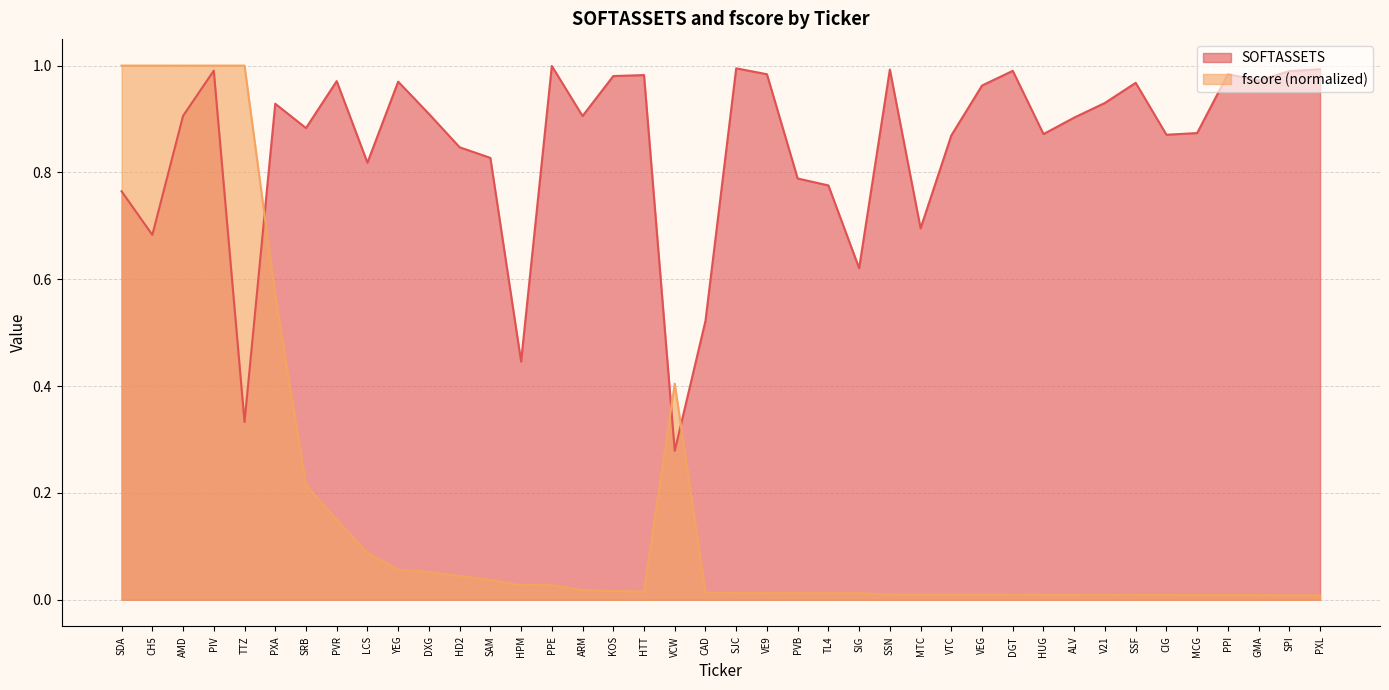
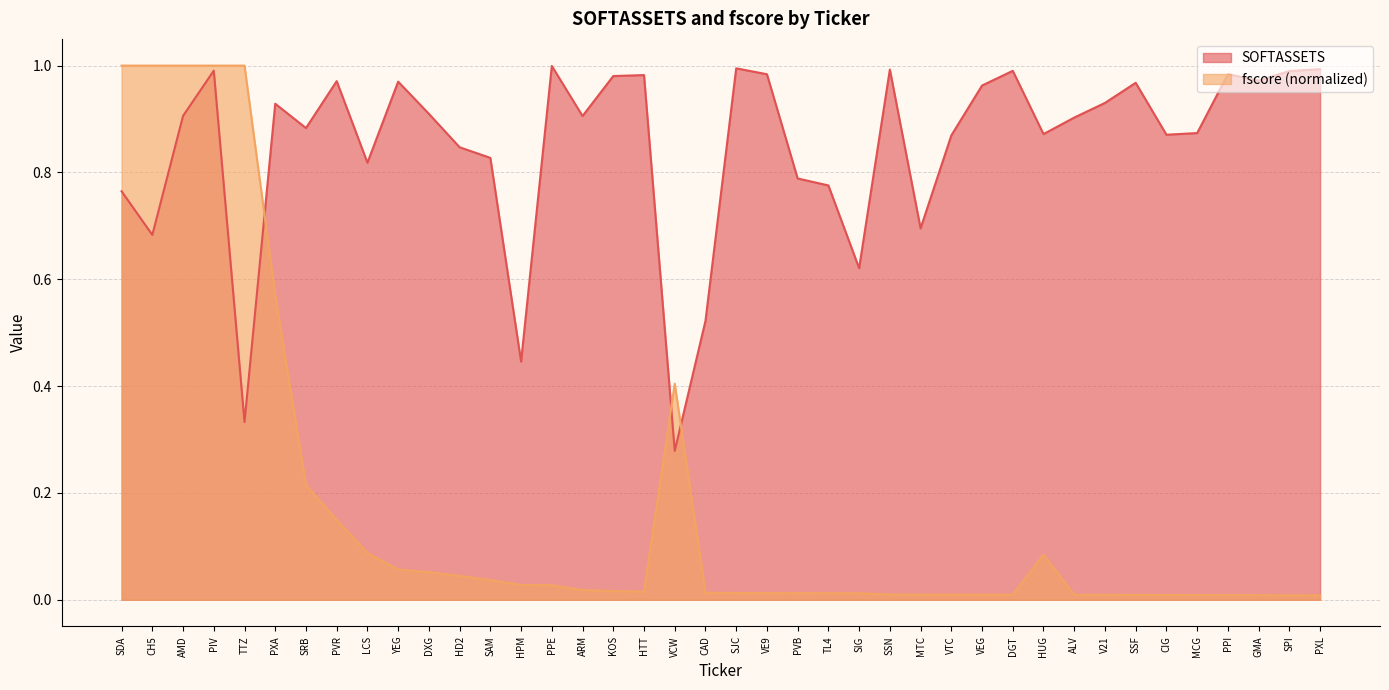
  {
    "SOFTASSETS": {
      "SDA": 0.76,
      "CH5": 0.68,
      "AMD": 0.91,
      "PIV": 0.99,
      "TTZ": 0.33,
      "PXA": 0.93,
      "SRB": 0.88,
      "PVR": 0.97,
      "LCS": 0.82,
      "YEG": 0.97,
      "DXG": 0.91,
      "HD2": 0.85,
      "SAM": 0.83,
      "HPM": 0.45,
      "PPE": 1.00,
      "ARM": 0.91,
      "KOS": 0.98,
      "HTT": 0.98,
      "VCW": 0.28,
      "CAD": 0.52,
      "SJC": 0.99,
      "VE9": 0.98,
      "PVB": 0.79,
      "TL4": 0.78,
      "SIG": 0.62,
      "SSN": 0.99,
      "MTC": 0.70,
      "VTC": 0.87,
      "VEG": 0.96,
      "DGT": 0.99,
      "HUG": 0.87,
      "ALV": 0.90,
      "V21": 0.93,
      "SSF": 0.97,
      "CIG": 0.87,
      "MCG": 0.87
    },
    "fscore (normalized)": {
      "SDA": 1.00,
      "CH5": 1.00,
      "AMD": 1.00,
      "PIV": 1.00,
      "TTZ": 1.00,
      "PXA": 0.57,
      "SRB": 0.21,
      "PVR": 0.15,
      "LCS": 0.09,
      "YEG": 0.06,
      "DXG": 0.05,
      "HD2": 0.04,
      "SAM": 0.04,
      "HPM": 0.03,
      "PPE": 0.03,
      "ARM": 0.02,
      "KOS": 0.02,
      "HTT": 0.02,
      "VCW": 0.40,
      "CAD": 0.01,
      "SJC": 0.01,
      "VE9": 0.01,
      "PVB": 0.01,
      "TL4": 0.01,
      "SIG": 0.01,
      "SSN": 0.01,
      "MTC": 0.01,
      "VTC": 0.01,
      "VEG": 0.01,
      "DGT": 0.01,
-     "HUG": 0.01,
+     "HUG": 0.08,
      "ALV": 0.01,
      "V21": 0.01,
      "SSF": 0.01,
      "CIG": 0.01,
      "MCG": 0.01,
      "PPI": 0.01,
      "GMA": 0.01,
      "SPI": 0.01,
      "PXL": 0.01
    }
  }
